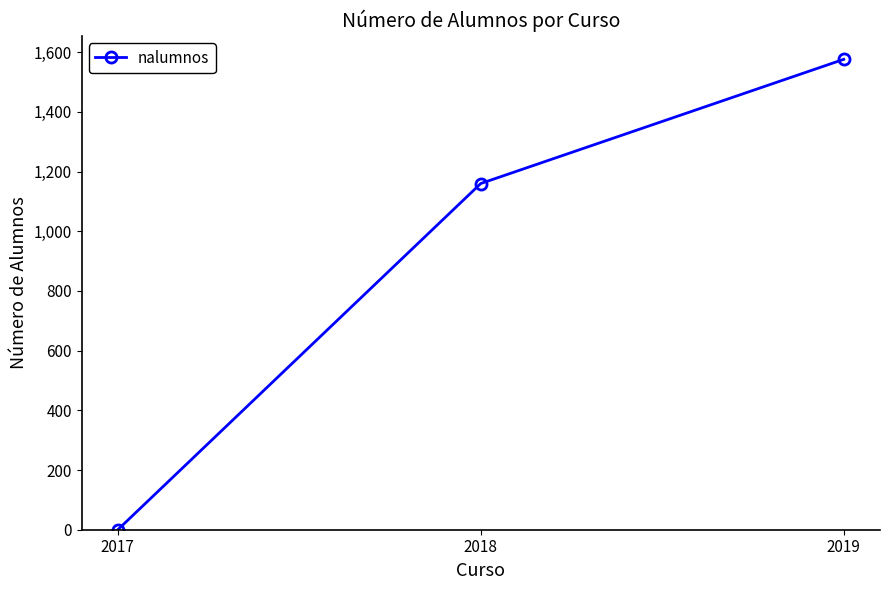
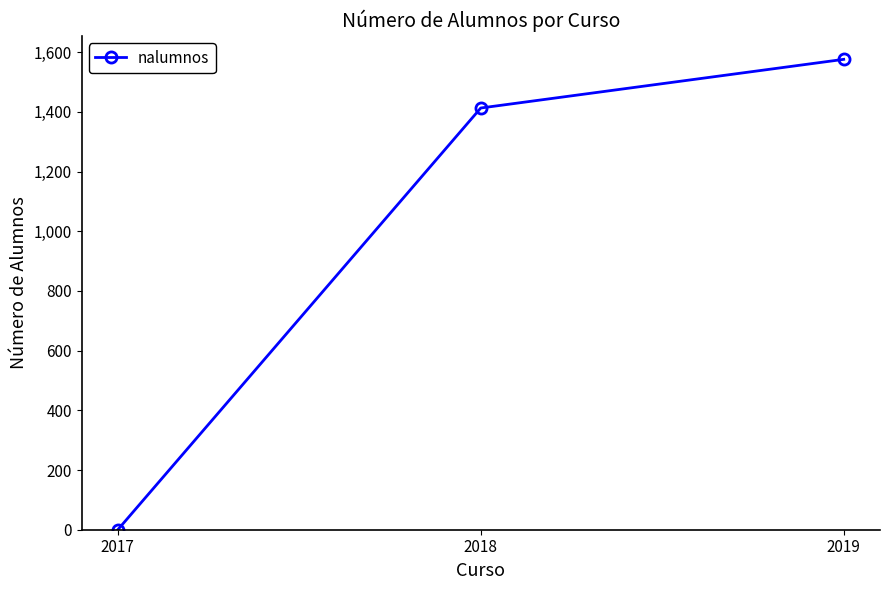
  {
    "2017": "0",
-   "2018": "1,160",
+   "2018": "1,410",
    "2019": "1,580"
  }
